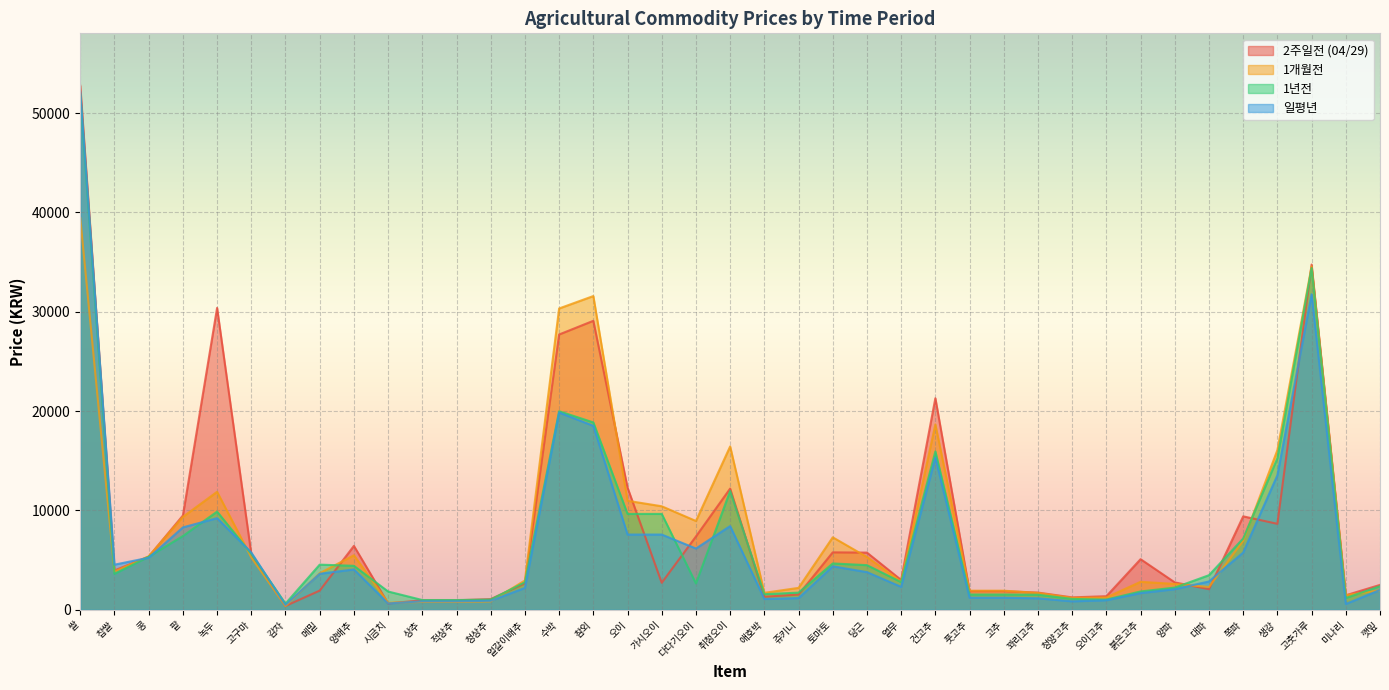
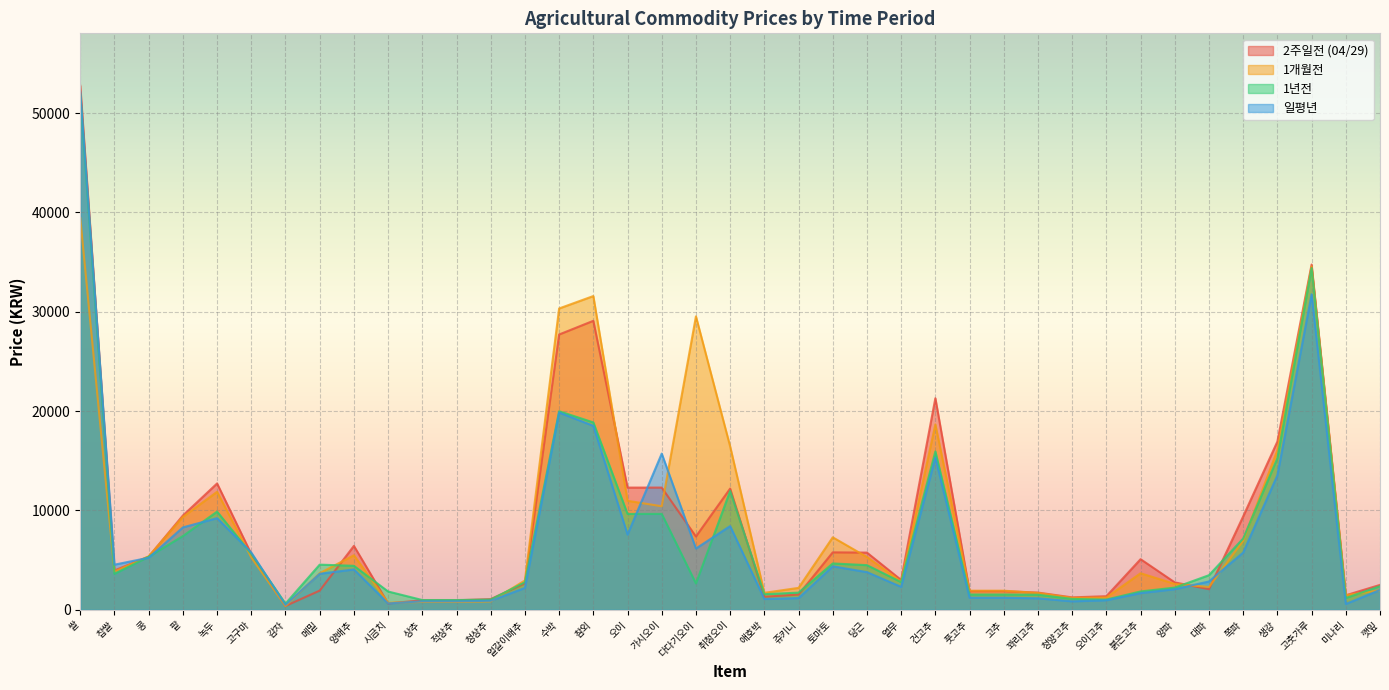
  {
    "2주일전 (04/29)": {
      "쌀": 53000,
-     "녹두": 30000,
+     "녹두": 13000,
      "메밀": 2000,
      "양배추": 6000,
      "수박": 28000,
      "참외": 29000,
      "오이": 12000,
-     "가시오이": 3000,
+     "가시오이": 12000,
      "다다기오이": 7000,
      "토마토": 6000,
      "당근": 6000,
      "건고추": 21000,
      "붉은고추": 5000,
      "쪽파": 9000,
-     "생강": 9000
+     "생강": 17000
    },
    "1개월전": {
      "쌀": 39000,
      "녹두": 12000,
      "고구마": 5000,
      "양배추": 5000,
      "수박": 30000,
      "참외": 32000,
      "오이": 11000,
      "가시오이": 10000,
-     "다다기오이": 9000,
+     "다다기오이": 30000,
      "취청오이": 16000,
      "쥬키니": 2000,
      "토마토": 7000,
      "당근": 5000,
      "건고추": 19000,
-     "붉은고추": 3000,
+     "붉은고추": 4000,
      "생강": 16000
    },
    "1년전": {
      "쌀": 52000,
      "팥": 7000,
      "녹두": 10000,
      "메밀": 5000,
      "양배추": 4000,
      "시금치": 2000,
      "참외": 19000,
      "오이": 10000,
      "가시오이": 10000,
      "다다기오이": 3000,
      "토마토": 5000,
      "당근": 4000,
      "건고추": 16000,
      "풋고추": 2000,
      "고추": 2000,
      "대파": 3000,
      "생강": 15000,
      "미나리": 1000
    },
    "일평년": {
      "쌀": 52000,
      "찹쌀": 5000,
      "팥": 8000,
      "녹두": 9000,
      "양배추": 4000,
      "얼갈이배추": 2000,
      "참외": 19000,
      "오이": 8000,
-     "가시오이": 8000,
+     "가시오이": 16000,
      "다다기오이": 6000,
      "취청오이": 8000,
      "쥬키니": 1000,
      "토마토": 4000,
      "당근": 4000,
      "열무": 2000,
      "건고추": 15000,
      "풋고추": 1000,
      "고추": 1000,
      "꽈리고추": 1000,
      "대파": 3000,
      "쪽파": 6000,
      "생강": 14000,
      "고춧가루": 32000,
      "미나리": 1000
    }
  }
